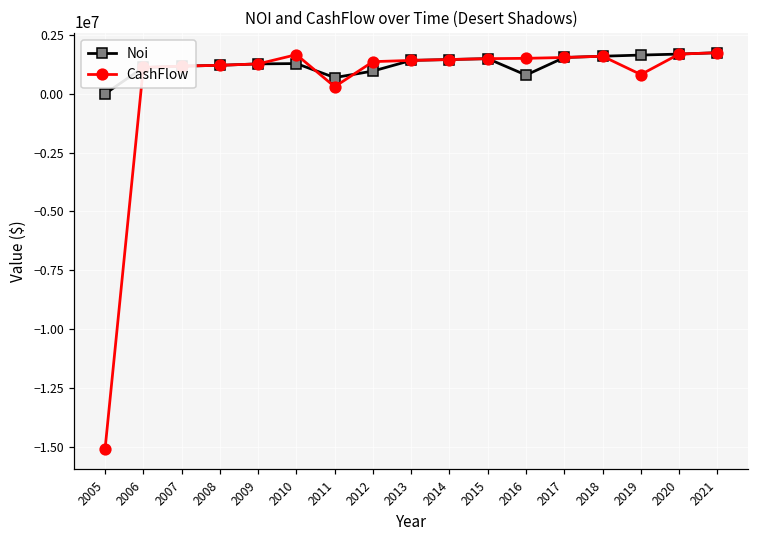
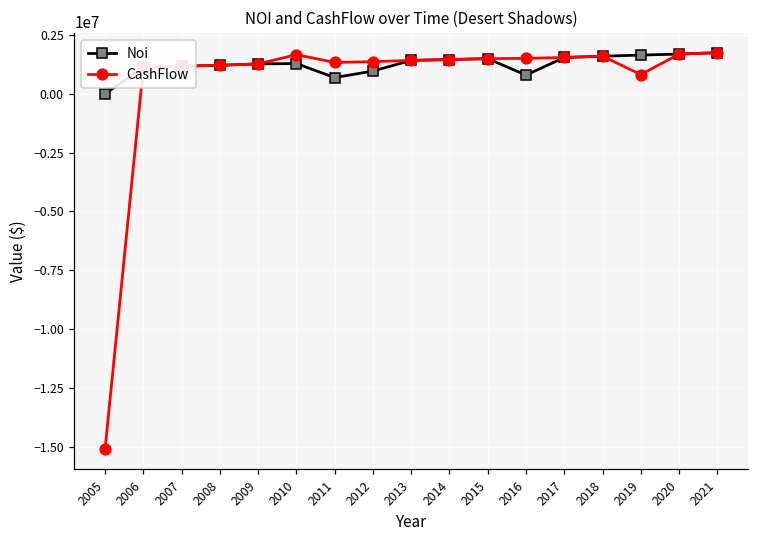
  {
    "Noi": {
      "2005": 0,
      "2010": 1300000,
      "2011": 700000,
      "2012": 1000000,
      "2016": 800000,
      "2019": 1600000
    },
    "CashFlow": {
      "2005": -15100000,
      "2010": 1700000,
-     "2011": 300000,
+     "2011": 1300000,
      "2012": 1400000,
      "2016": 1500000,
      "2019": 800000
    }
  }
